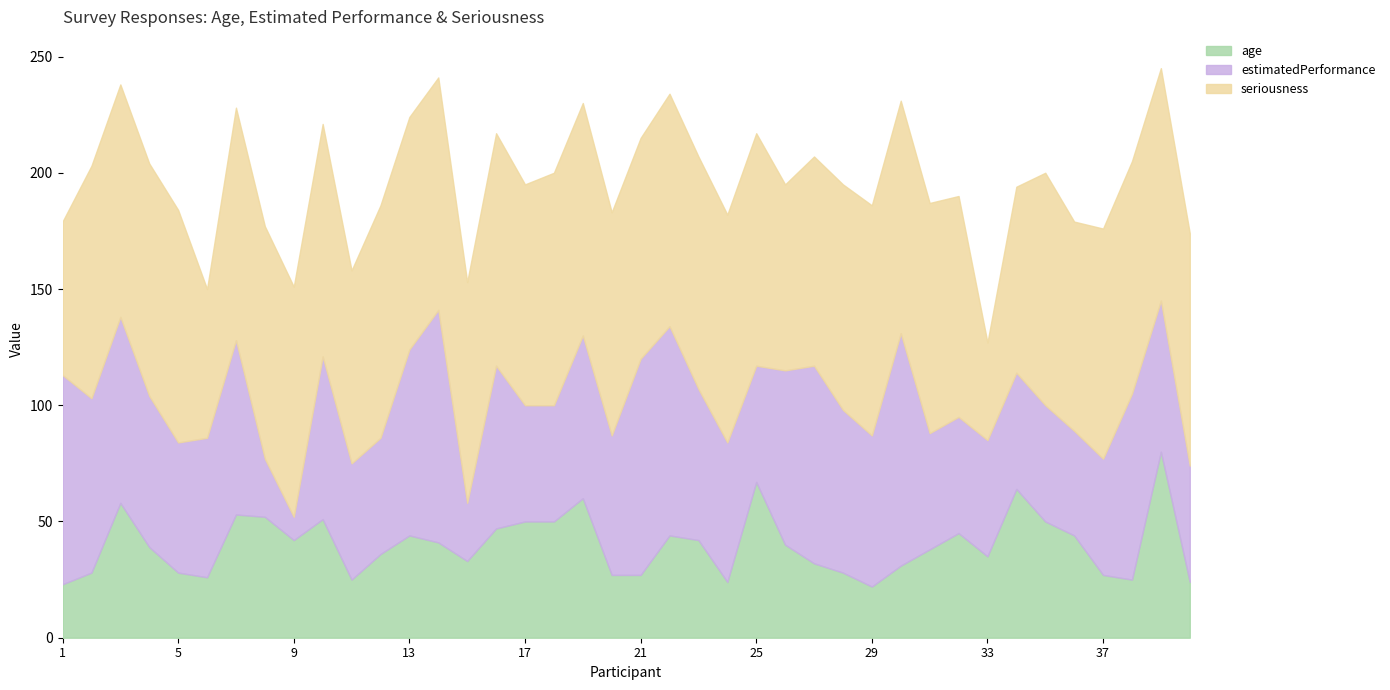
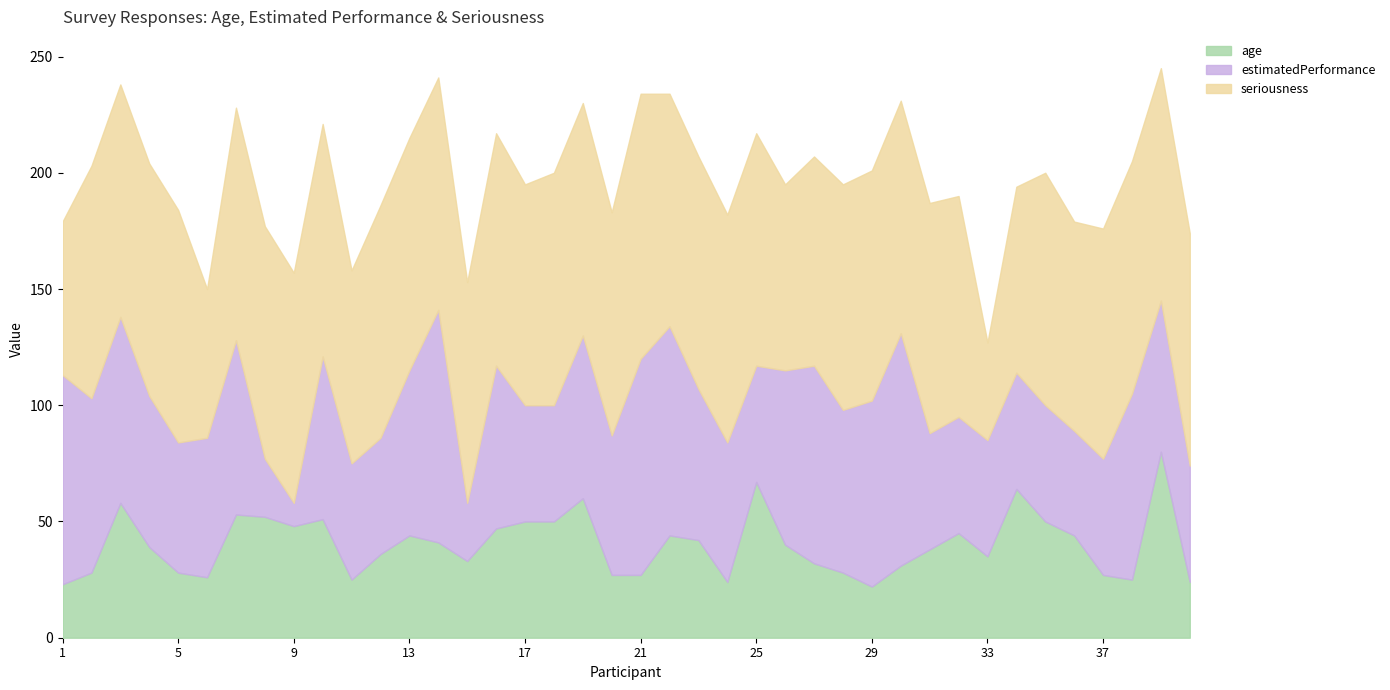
  {
    "age": {
      "1": 23,
      "5": 28,
-     "9": 42,
+     "9": 48,
      "13": 44,
      "17": 50,
      "21": 27,
      "25": 67,
      "29": 22,
      "33": 35,
      "37": 27
    },
    "estimatedPerformance": {
      "1": 90,
      "5": 56,
      "9": 10,
-     "13": 80,
+     "13": 71,
      "17": 50,
      "21": 93,
      "25": 50,
-     "29": 65,
+     "29": 80,
      "33": 50,
      "37": 50
    },
    "seriousness": {
      "1": 66,
      "5": 100,
      "9": 99,
      "13": 100,
      "17": 95,
-     "21": 95,
+     "21": 114,
      "25": 100,
      "29": 99,
      "33": 42,
      "37": 99
    }
  }
